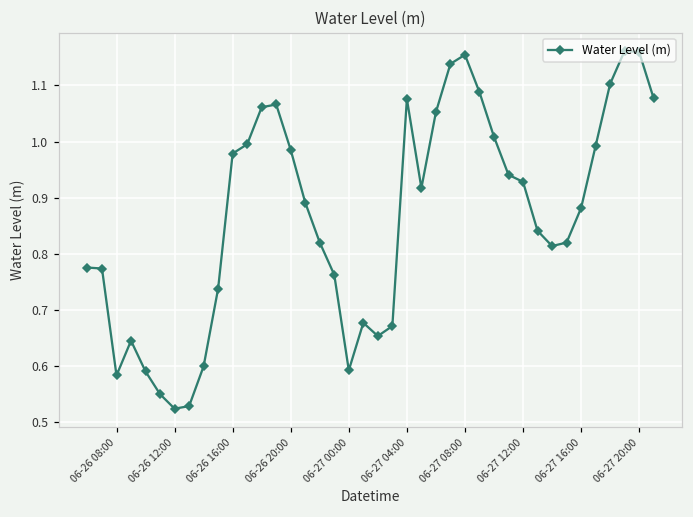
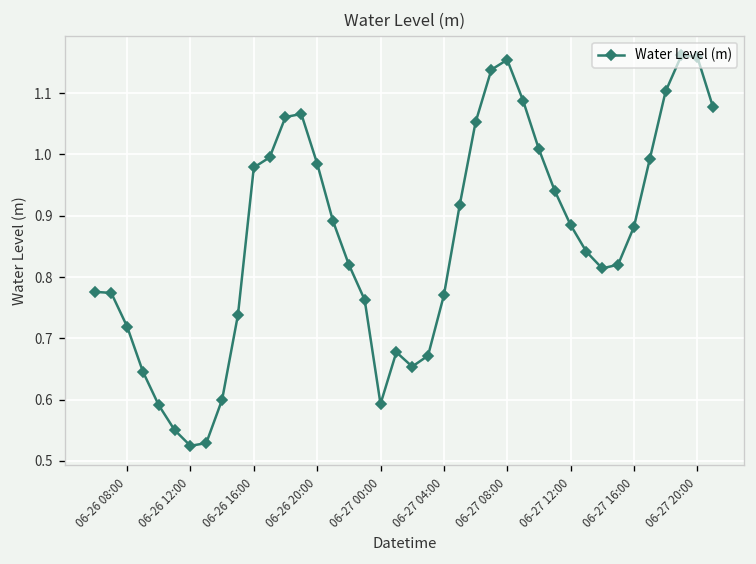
  {
-   "06-26 08:00": 0.58,
+   "06-26 08:00": 0.72,
    "06-26 12:00": 0.52,
    "06-26 16:00": 0.98,
    "06-26 20:00": 0.99,
    "06-27 00:00": 0.59,
-   "06-27 04:00": 1.08,
+   "06-27 04:00": 0.77,
    "06-27 08:00": 1.15,
-   "06-27 12:00": 0.93,
+   "06-27 12:00": 0.89,
    "06-27 16:00": 0.88
  }
